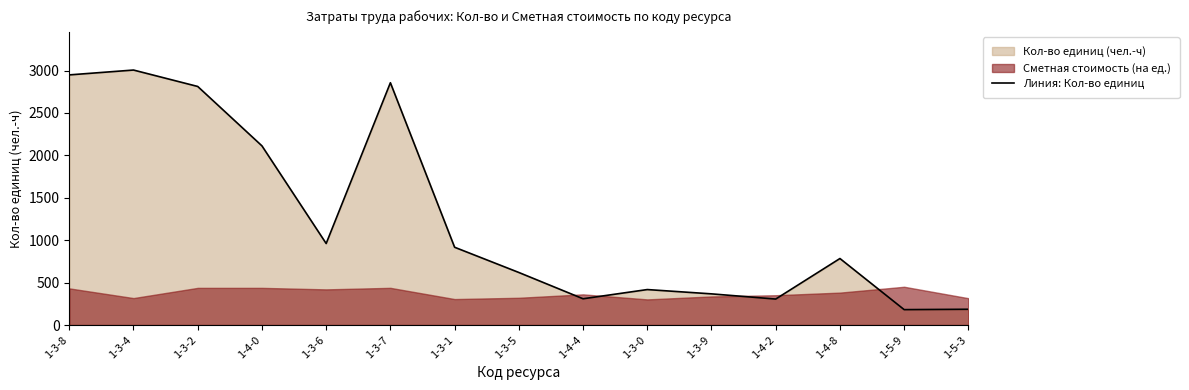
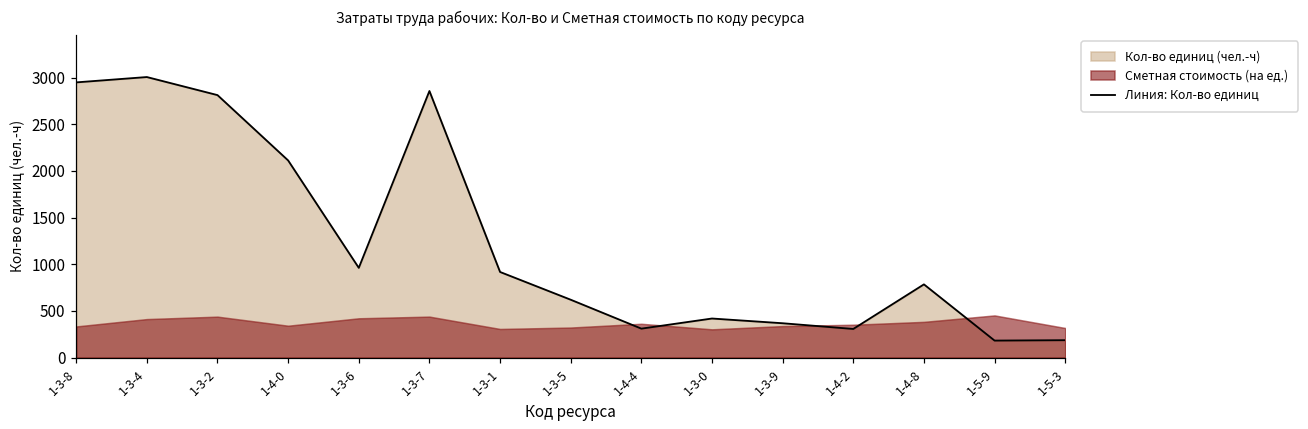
  {
    "Кол-во единиц (чел.-ч)": {
      "1-3-8": 2900,
      "1-3-4": 3000,
      "1-3-2": 2800,
      "1-4-0": 2100,
      "1-3-6": 1000,
      "1-3-7": 2900,
      "1-3-1": 900,
      "1-3-5": 600,
      "1-4-4": 300,
      "1-3-0": 400,
      "1-3-9": 400,
      "1-4-2": 300,
      "1-4-8": 800,
      "1-5-9": 200,
      "1-5-3": 200
    },
    "Сметная стоимость (на ед.)": {
-     "1-3-8": 400,
-     "1-3-4": 300,
+     "1-3-8": 300,
+     "1-3-4": 400,
      "1-3-2": 400,
-     "1-4-0": 400,
+     "1-4-0": 300,
      "1-3-6": 400,
      "1-3-7": 400,
      "1-3-1": 300,
      "1-3-5": 300,
      "1-4-4": 400,
      "1-3-0": 300,
      "1-3-9": 300,
      "1-4-2": 400,
      "1-4-8": 400,
      "1-5-9": 500,
      "1-5-3": 300
    }
  }
